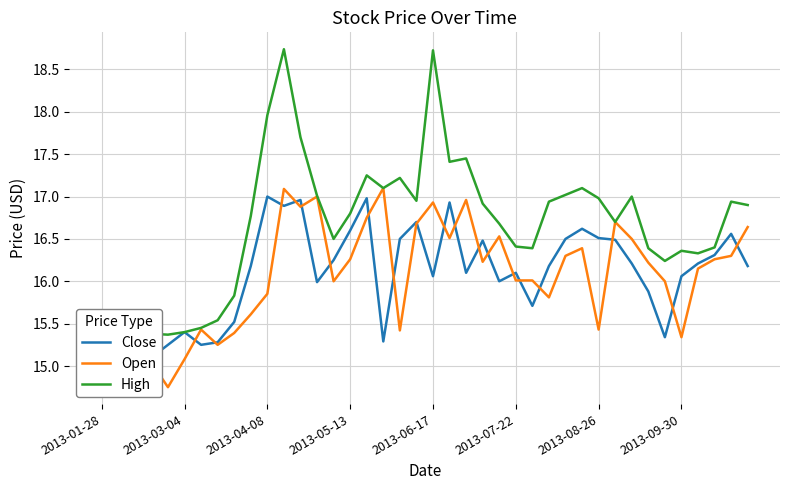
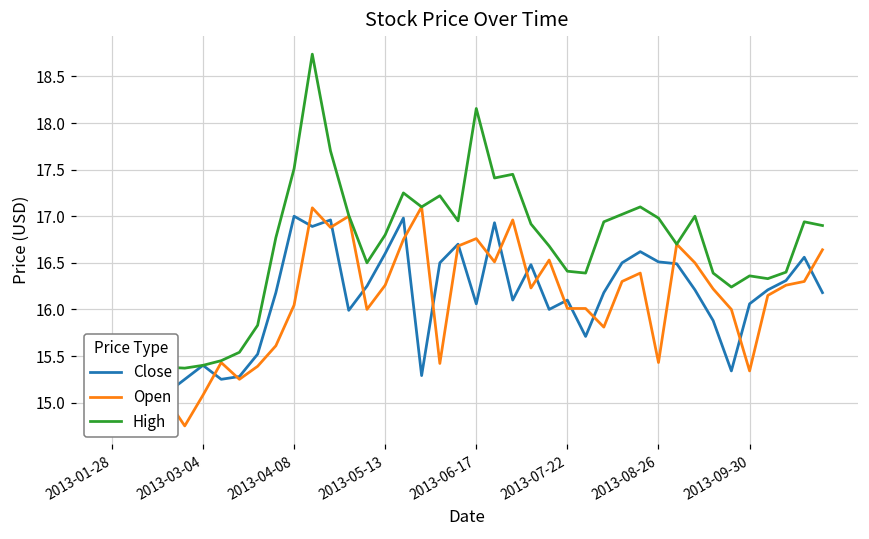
  {
    "Close": {
      "2013-04-08": 17.0,
      "2013-05-13": 16.6,
      "2013-06-17": 16.1,
      "2013-07-22": 16.1,
      "2013-08-26": 16.5,
      "2013-09-30": 16.1
    },
    "Open": {
      "2013-03-04": 15.1,
-     "2013-04-08": 15.9,
+     "2013-04-08": 16.0,
      "2013-05-13": 16.3,
-     "2013-06-17": 16.9,
+     "2013-06-17": 16.8,
      "2013-07-22": 16.0,
      "2013-08-26": 15.4,
      "2013-09-30": 15.3
    },
    "High": {
-     "2013-04-08": 18.0,
+     "2013-04-08": 17.5,
      "2013-05-13": 16.8,
-     "2013-06-17": 18.7,
+     "2013-06-17": 18.2,
      "2013-07-22": 16.4,
      "2013-08-26": 17.0,
      "2013-09-30": 16.4
    }
  }
